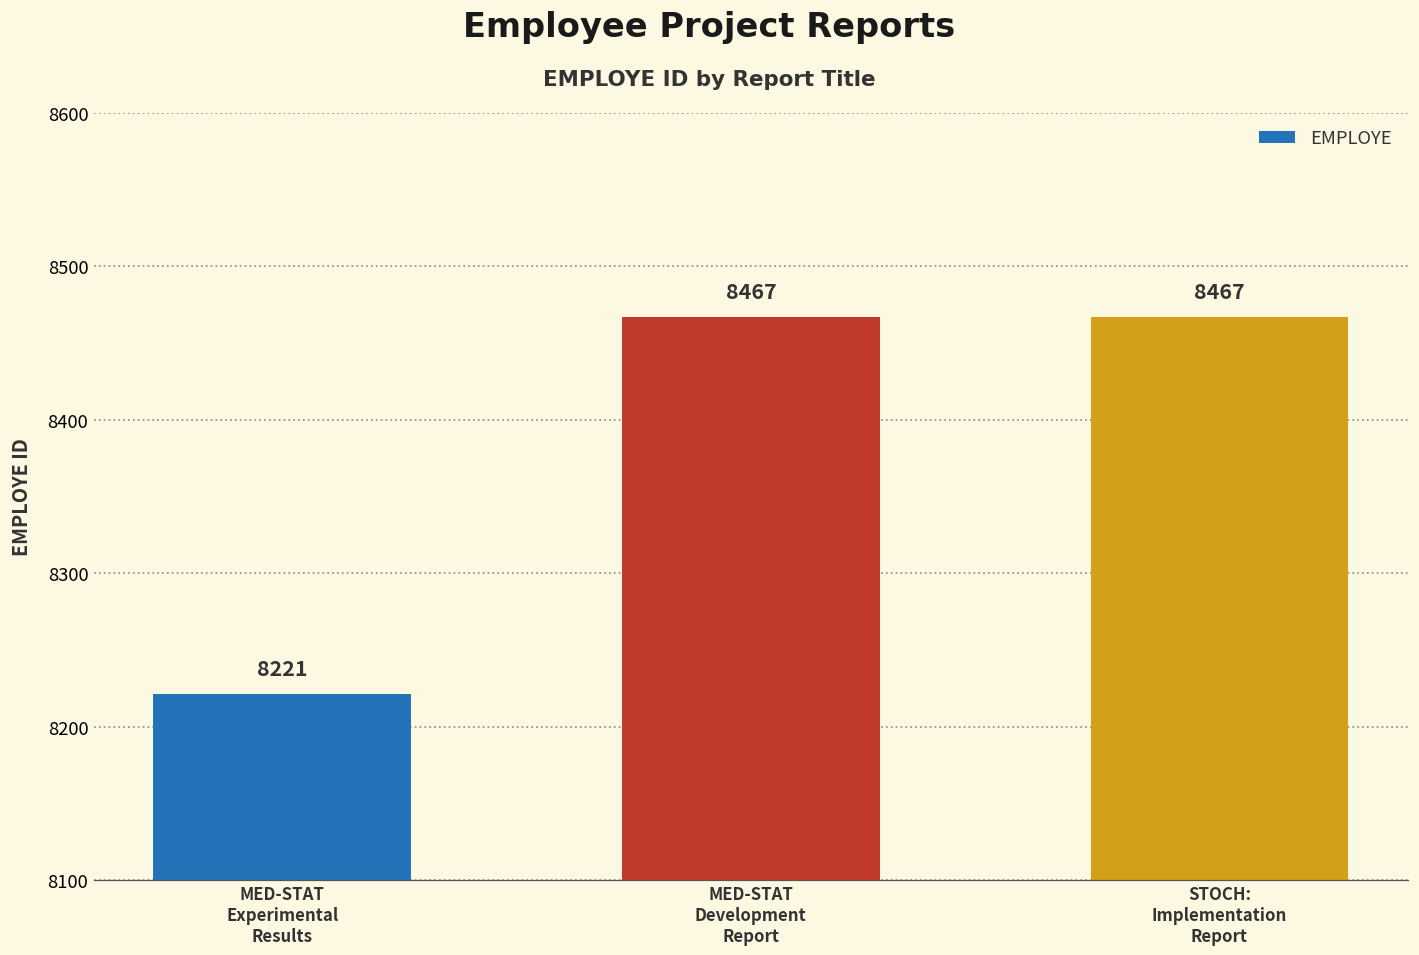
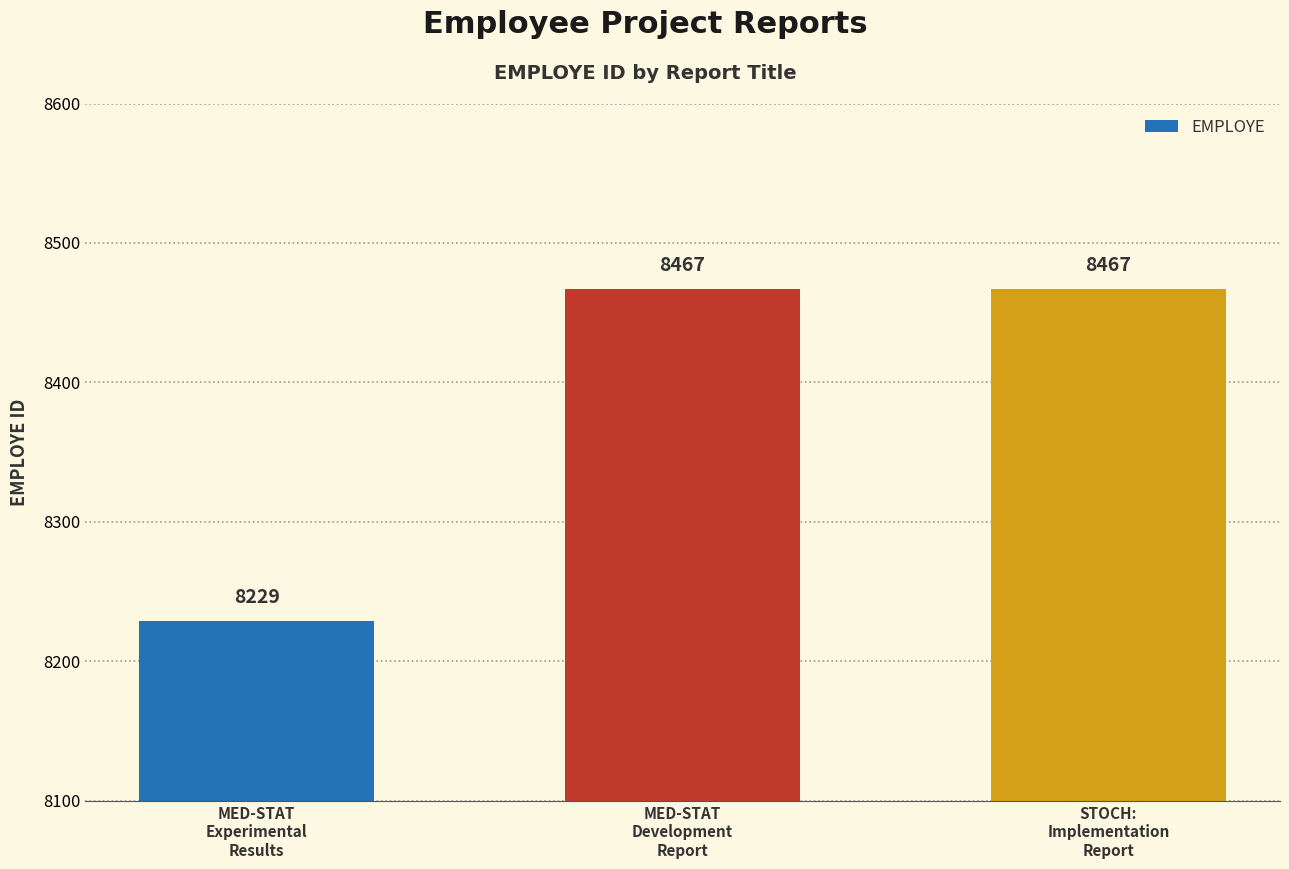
  {
-   "MED-STAT Experimental Results": 8221,
+   "MED-STAT Experimental Results": 8229,
    "MED-STAT Development Report": 8467,
    "STOCH: Implementation Report": 8467
  }
